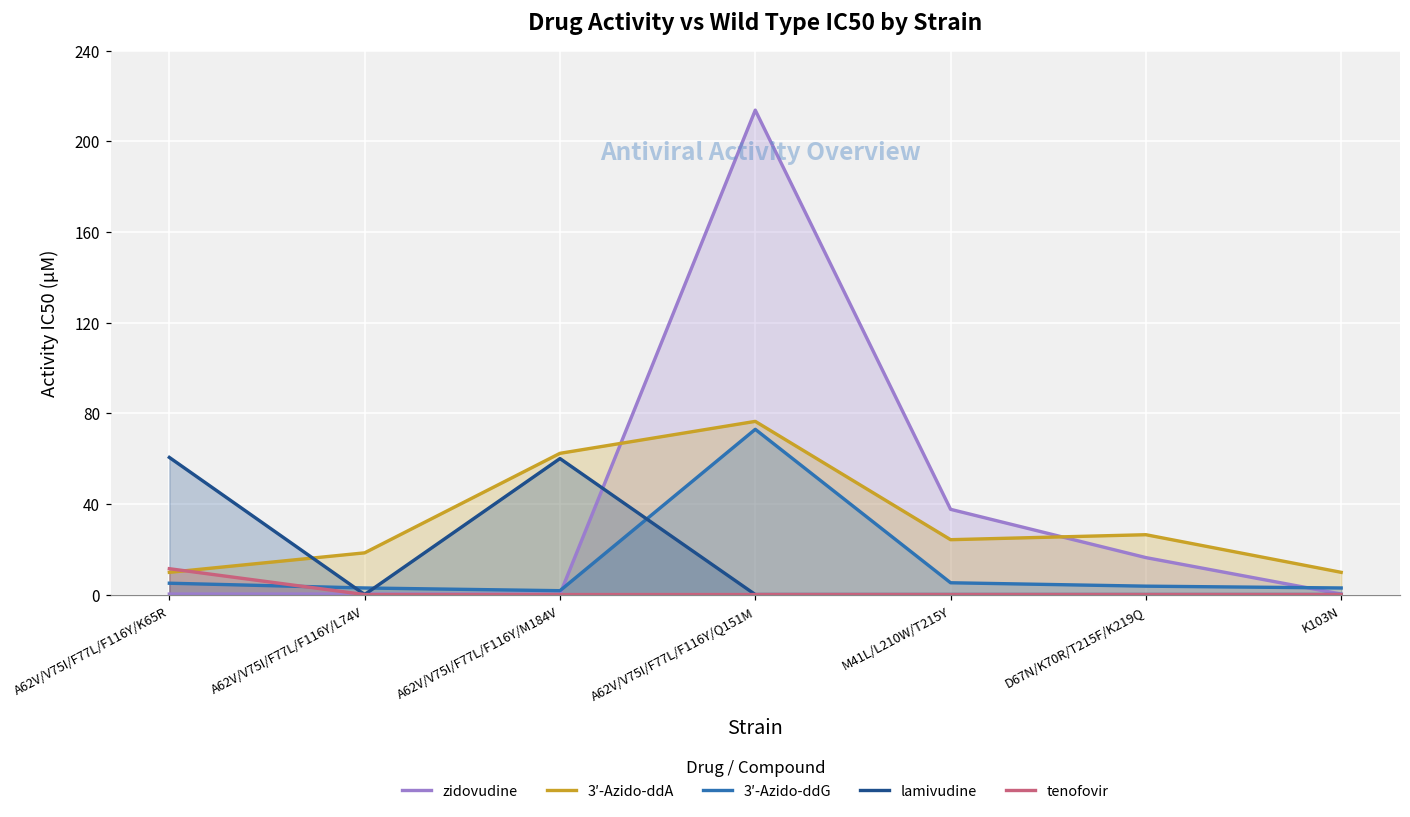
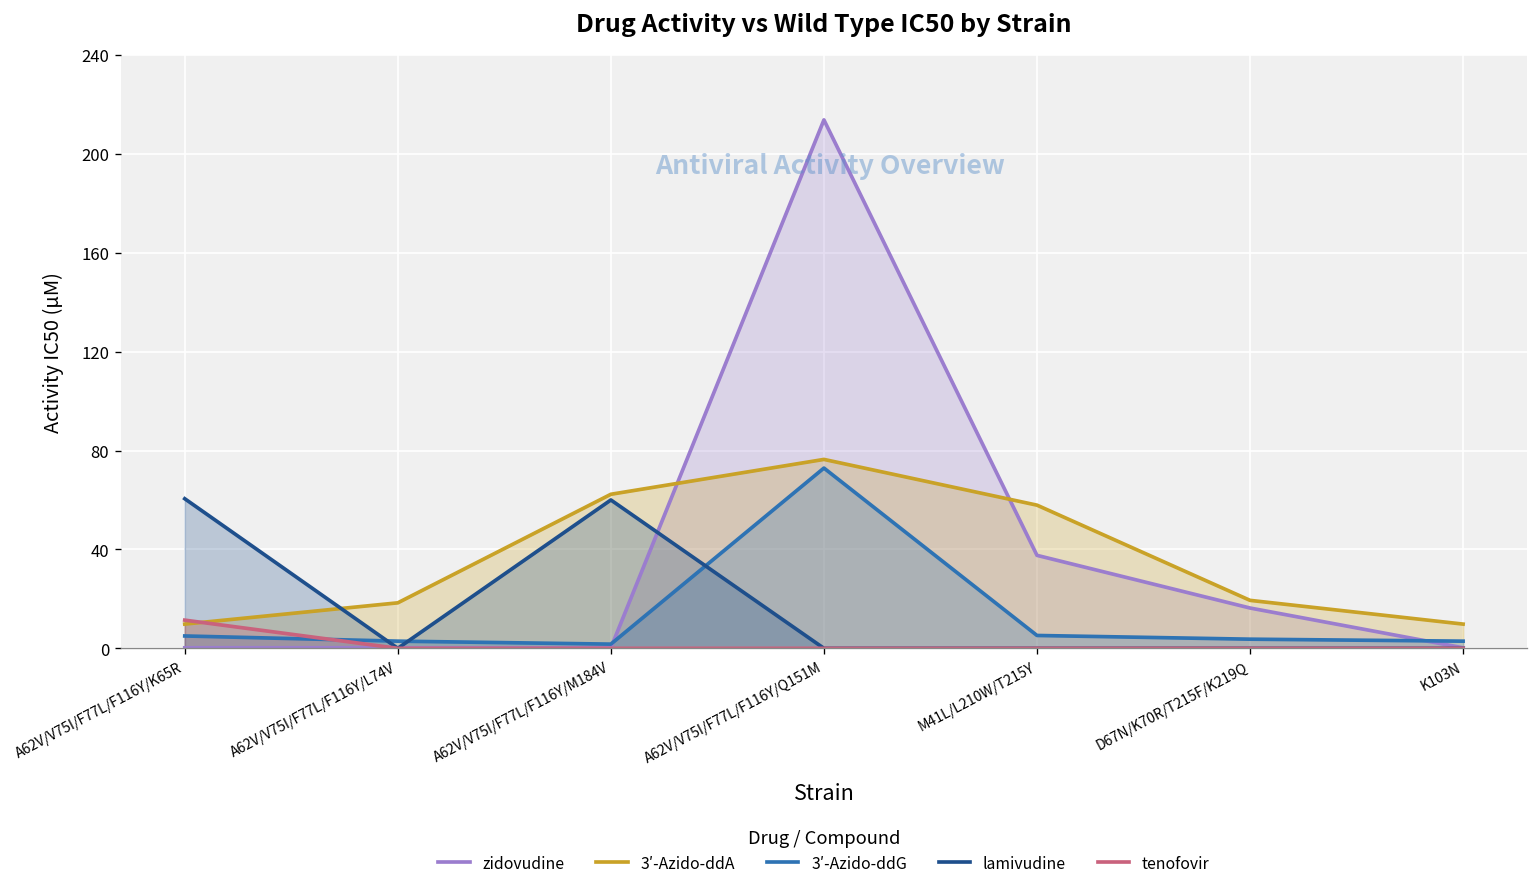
  {
    "zidovudine": {
      "A62V/V75I/F77L/F116Y/K65R": 0,
      "A62V/V75I/F77L/F116Y/Q151M": 214,
      "M41L/L210W/T215Y": 38,
      "D67N/K70R/T215F/K219Q": 16
    },
    "3′-Azido-ddA": {
      "A62V/V75I/F77L/F116Y/K65R": 10,
      "A62V/V75I/F77L/F116Y/L74V": 18,
      "A62V/V75I/F77L/F116Y/M184V": 62,
      "A62V/V75I/F77L/F116Y/Q151M": 76,
-     "M41L/L210W/T215Y": 24,
-     "D67N/K70R/T215F/K219Q": 26,
+     "M41L/L210W/T215Y": 58,
+     "D67N/K70R/T215F/K219Q": 19,
      "K103N": 10
    },
    "tenofovir": {
      "A62V/V75I/F77L/F116Y/K65R": 11
    }
  }
